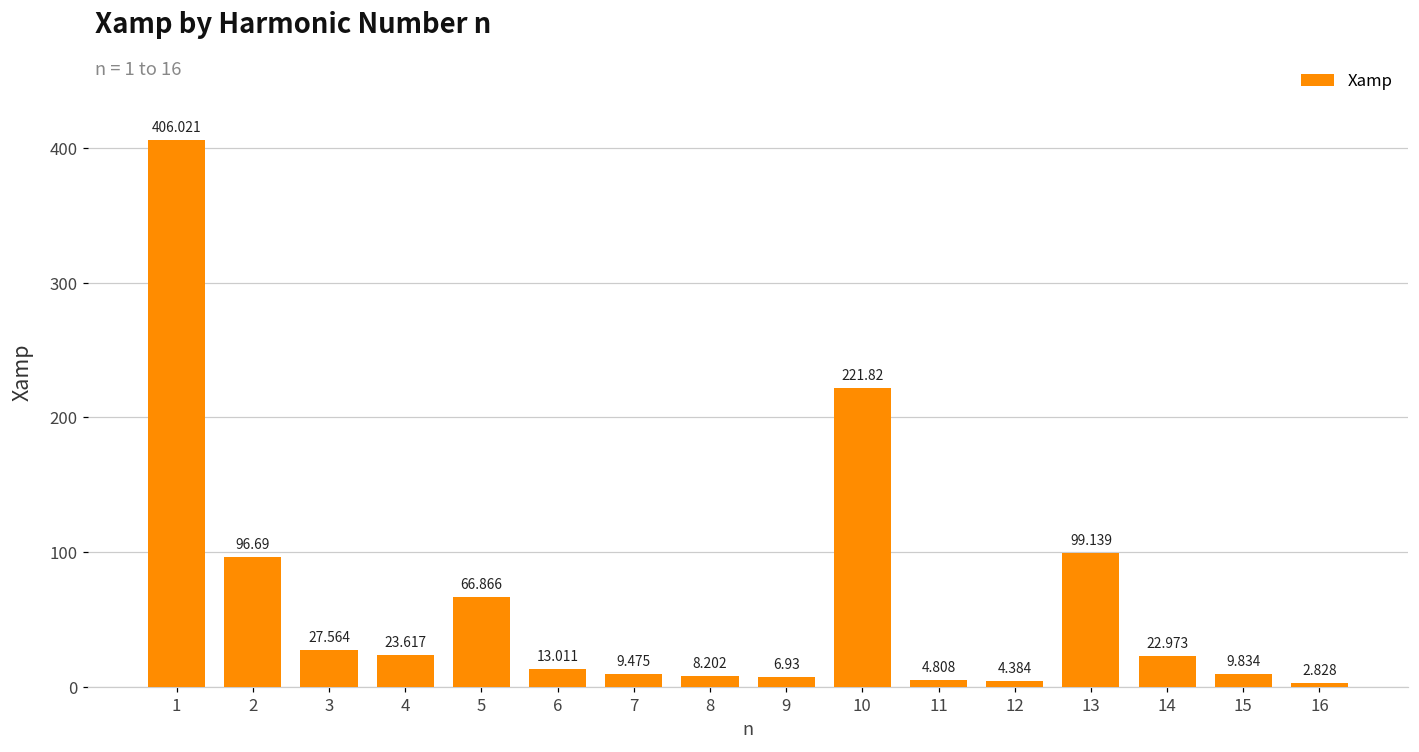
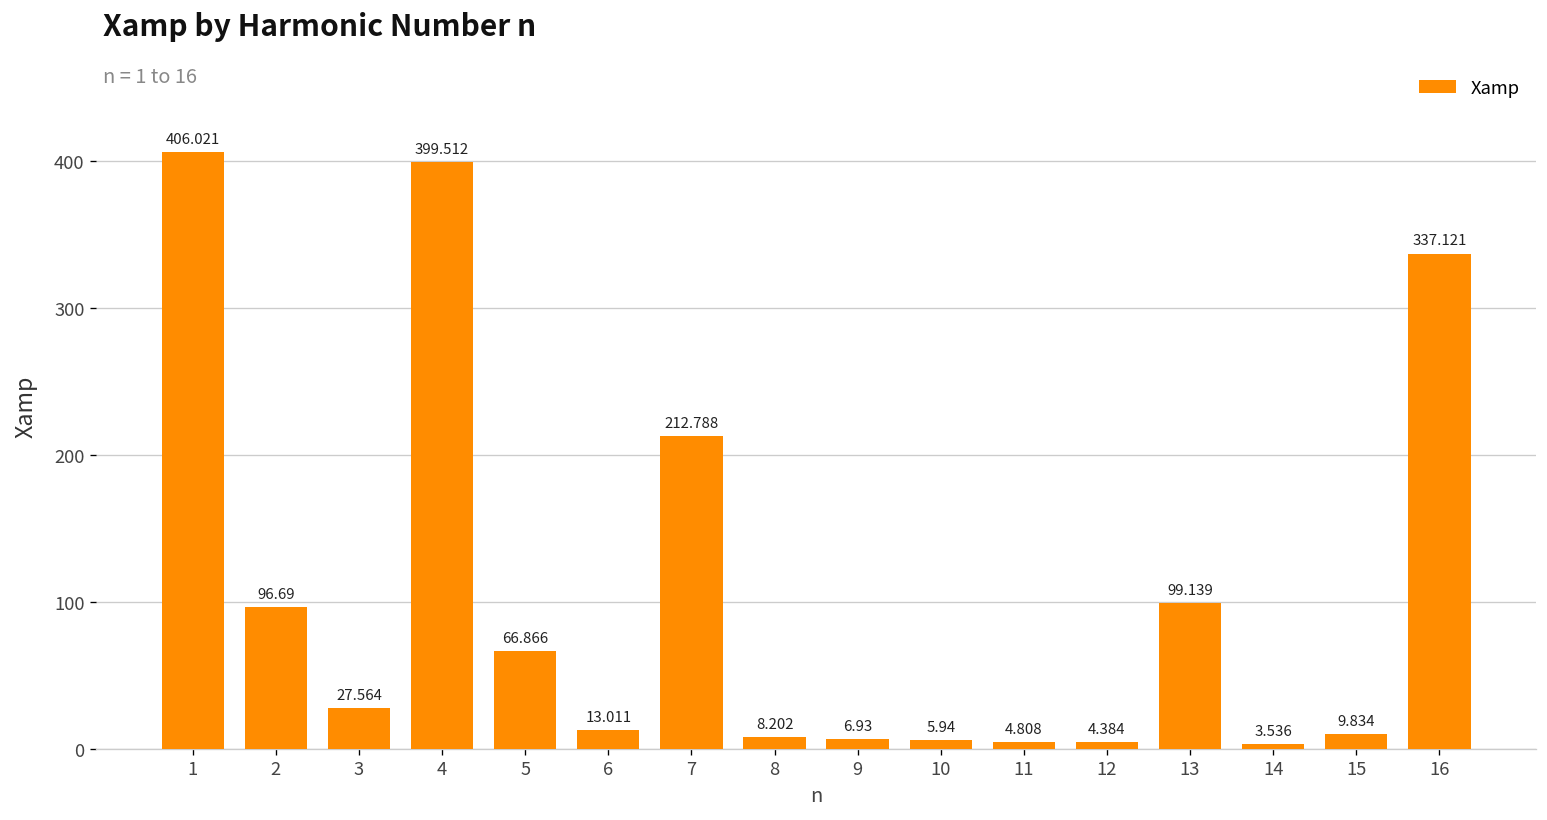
  {
    "1": 406.021,
    "2": 96.69,
    "3": 27.564,
-   "4": 23.617,
+   "4": 399.512,
    "5": 66.866,
    "6": 13.011,
-   "7": 9.475,
+   "7": 212.788,
    "8": 8.202,
    "9": 6.93,
-   "10": 221.82,
+   "10": 5.94,
    "11": 4.808,
    "12": 4.384,
    "13": 99.139,
-   "14": 22.973,
+   "14": 3.536,
    "15": 9.834,
-   "16": 2.828
+   "16": 337.121
  }
